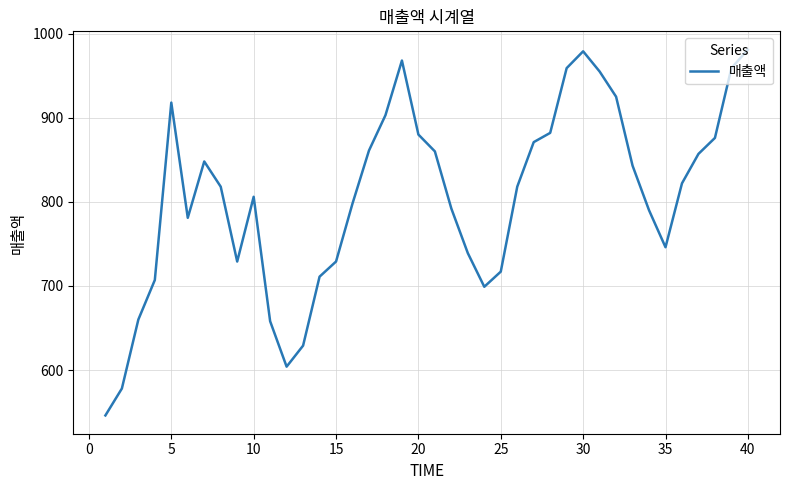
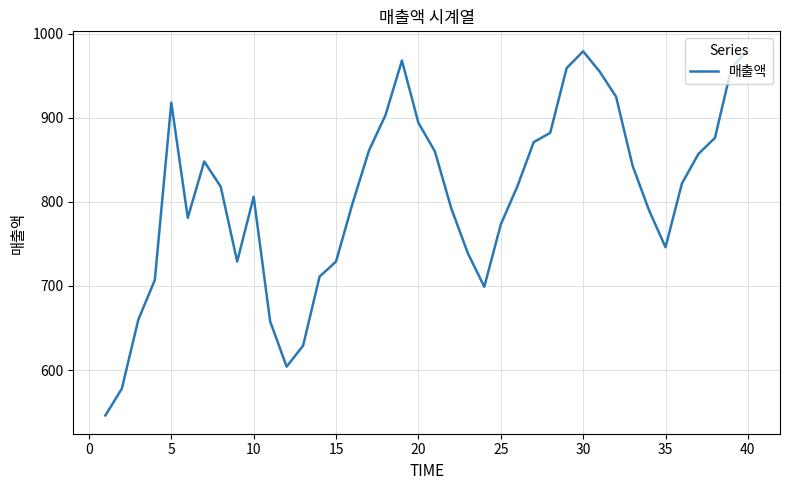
  {
    "5": 920,
    "10": 810,
    "15": 730,
-   "20": 880,
-   "25": 720,
+   "20": 890,
+   "25": 770,
    "30": 980,
    "35": 750
  }
